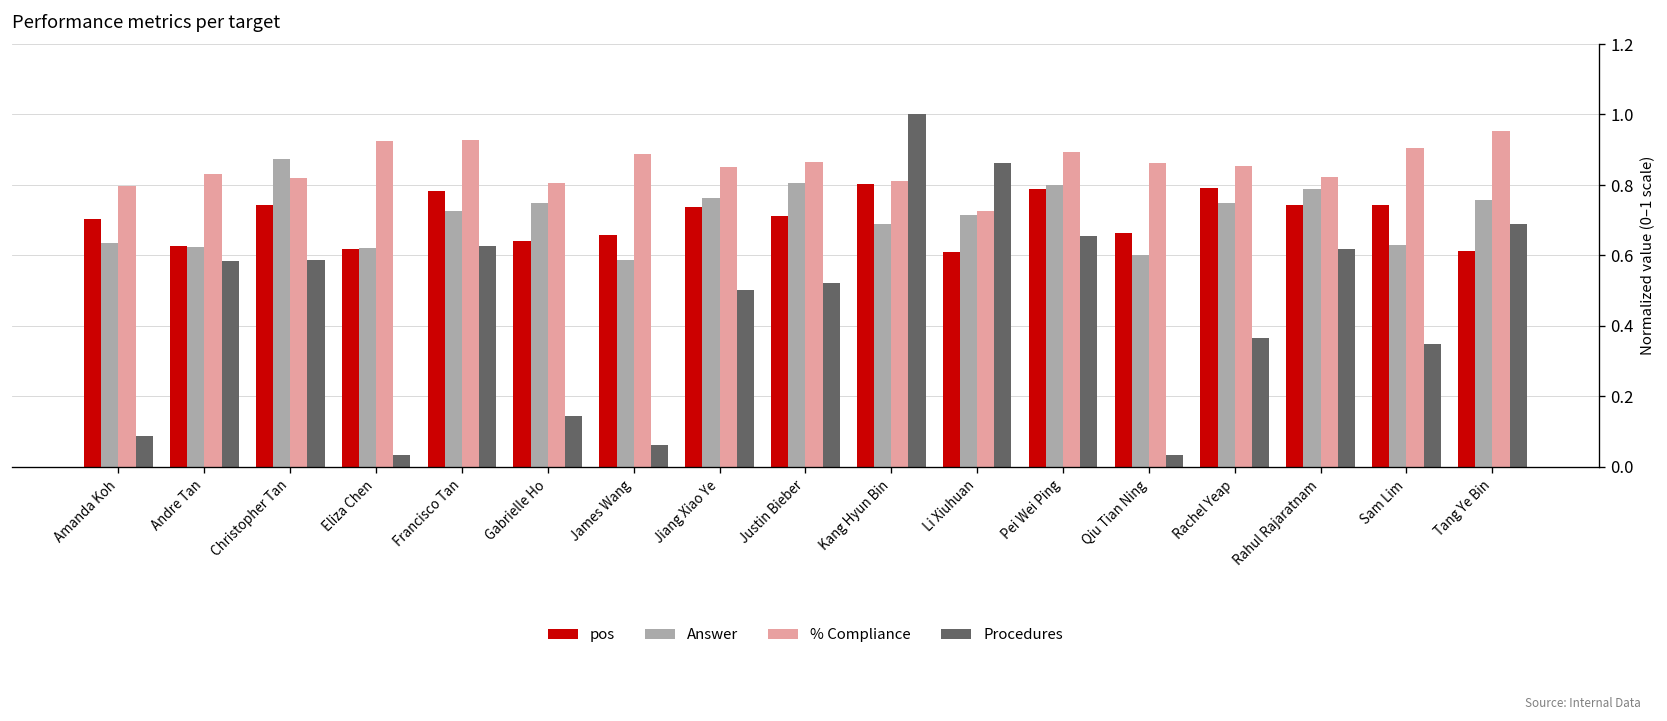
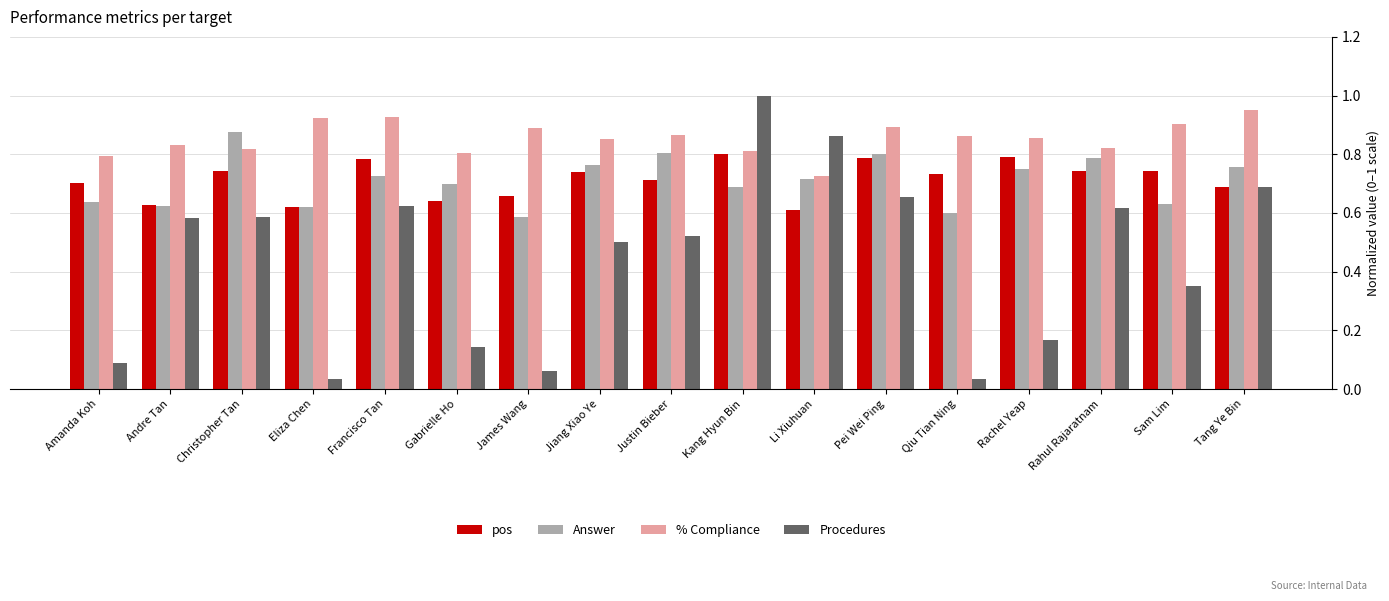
  {
    "pos": {
      "Amanda Koh": 0.70,
      "Andre Tan": 0.63,
      "Christopher Tan": 0.74,
      "Eliza Chen": 0.62,
      "Francisco Tan": 0.78,
      "Gabrielle Ho": 0.64,
      "James Wang": 0.66,
      "Jiang Xiao Ye": 0.74,
      "Justin Bieber": 0.71,
      "Kang Hyun Bin": 0.80,
      "Li Xiuhuan": 0.61,
      "Pei Wei Ping": 0.79,
-     "Qiu Tian Ning": 0.66,
+     "Qiu Tian Ning": 0.73,
      "Rachel Yeap": 0.79,
      "Rahul Rajaratnam": 0.74,
      "Sam Lim": 0.74,
-     "Tang Ye Bin": 0.61
+     "Tang Ye Bin": 0.69
    },
    "Answer": {
      "Amanda Koh": 0.64,
      "Andre Tan": 0.63,
      "Christopher Tan": 0.88,
      "Eliza Chen": 0.62,
      "Francisco Tan": 0.73,
-     "Gabrielle Ho": 0.75,
+     "Gabrielle Ho": 0.70,
      "James Wang": 0.59,
      "Jiang Xiao Ye": 0.76,
      "Justin Bieber": 0.80,
      "Kang Hyun Bin": 0.69,
      "Li Xiuhuan": 0.72,
      "Pei Wei Ping": 0.80,
      "Qiu Tian Ning": 0.60,
      "Rachel Yeap": 0.75,
      "Rahul Rajaratnam": 0.79,
      "Sam Lim": 0.63,
      "Tang Ye Bin": 0.76
    },
    "% Compliance": {
      "Amanda Koh": 0.80,
      "Andre Tan": 0.83,
      "Christopher Tan": 0.82,
      "Eliza Chen": 0.92,
      "Francisco Tan": 0.93,
      "Gabrielle Ho": 0.81,
      "James Wang": 0.89,
      "Jiang Xiao Ye": 0.85,
      "Justin Bieber": 0.87,
      "Kang Hyun Bin": 0.81,
      "Li Xiuhuan": 0.73,
      "Pei Wei Ping": 0.89,
      "Qiu Tian Ning": 0.86,
      "Rachel Yeap": 0.86,
      "Rahul Rajaratnam": 0.82,
      "Sam Lim": 0.90,
      "Tang Ye Bin": 0.95
    },
    "Procedures": {
      "Amanda Koh": 0.09,
      "Andre Tan": 0.58,
      "Christopher Tan": 0.59,
      "Eliza Chen": 0.03,
      "Francisco Tan": 0.63,
      "Gabrielle Ho": 0.14,
      "James Wang": 0.06,
      "Jiang Xiao Ye": 0.50,
      "Justin Bieber": 0.52,
      "Kang Hyun Bin": 1.00,
      "Li Xiuhuan": 0.86,
      "Pei Wei Ping": 0.65,
      "Qiu Tian Ning": 0.03,
-     "Rachel Yeap": 0.36,
+     "Rachel Yeap": 0.17,
      "Rahul Rajaratnam": 0.62,
      "Sam Lim": 0.35,
      "Tang Ye Bin": 0.69
    }
  }
